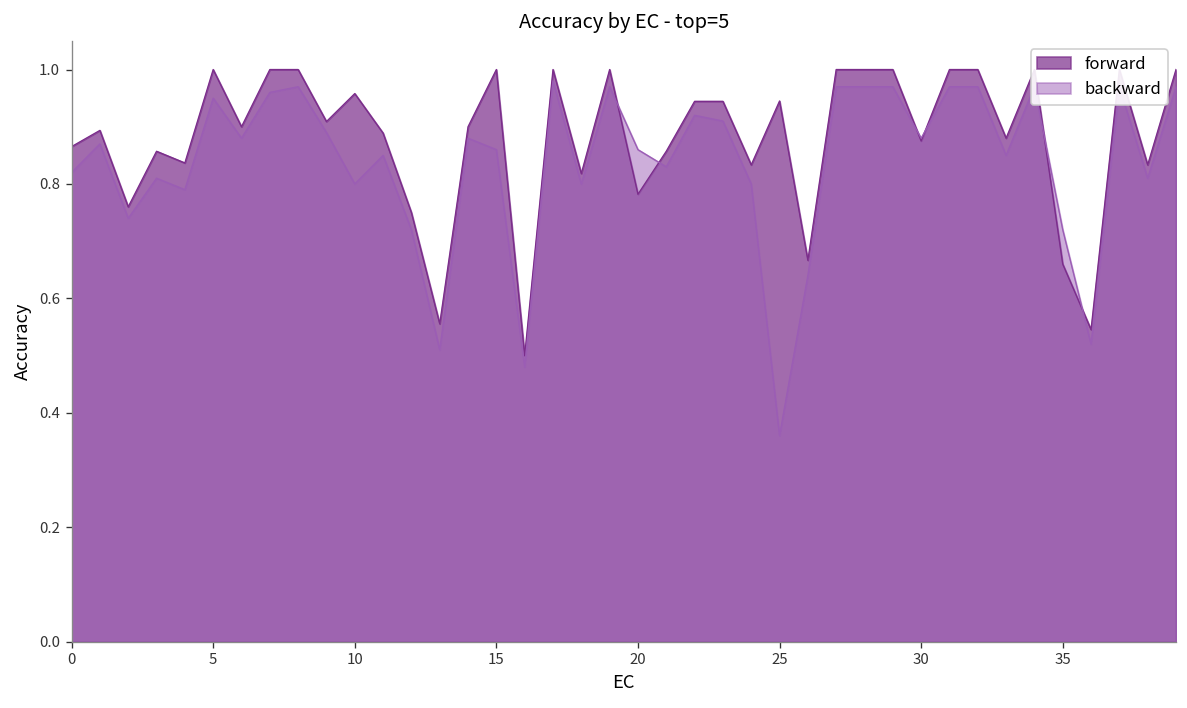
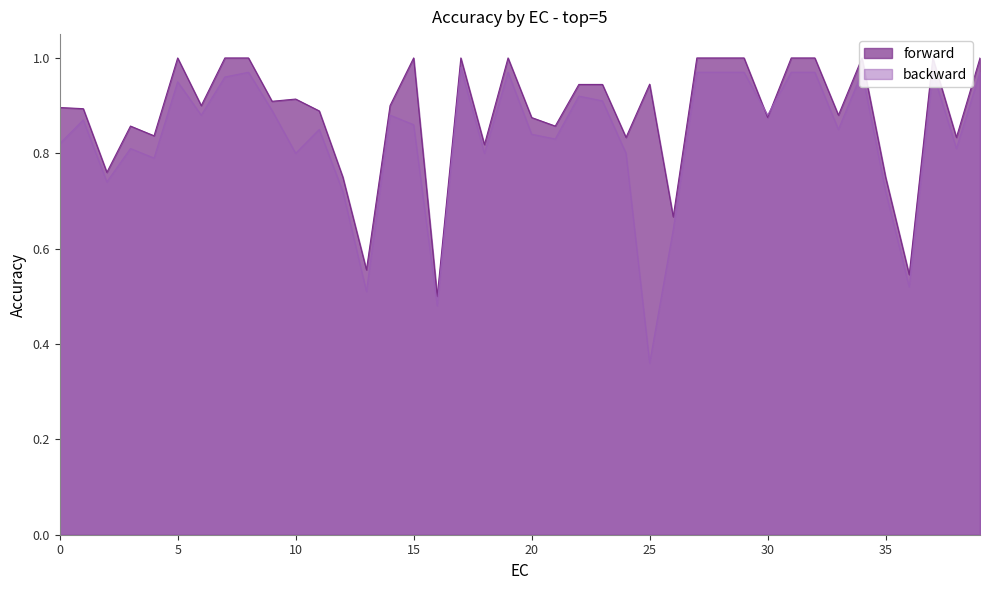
  {
    "forward": {
-     "0": 0.87,
+     "0": 0.90,
      "5": 1.00,
-     "10": 0.96,
+     "10": 0.91,
      "15": 1.00,
-     "20": 0.78,
+     "20": 0.88,
      "25": 0.95,
-     "35": 0.66
+     "35": 0.75
    },
    "backward": {
      "0": 0.82,
      "5": 0.95,
      "10": 0.80,
      "15": 0.86,
-     "20": 0.86,
+     "20": 0.84,
      "25": 0.36,
      "35": 0.72
    }
  }
